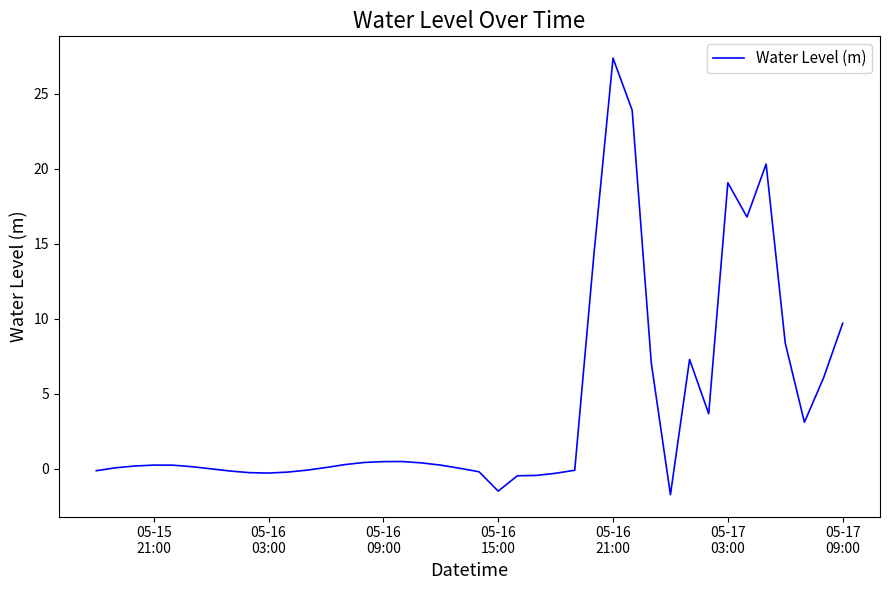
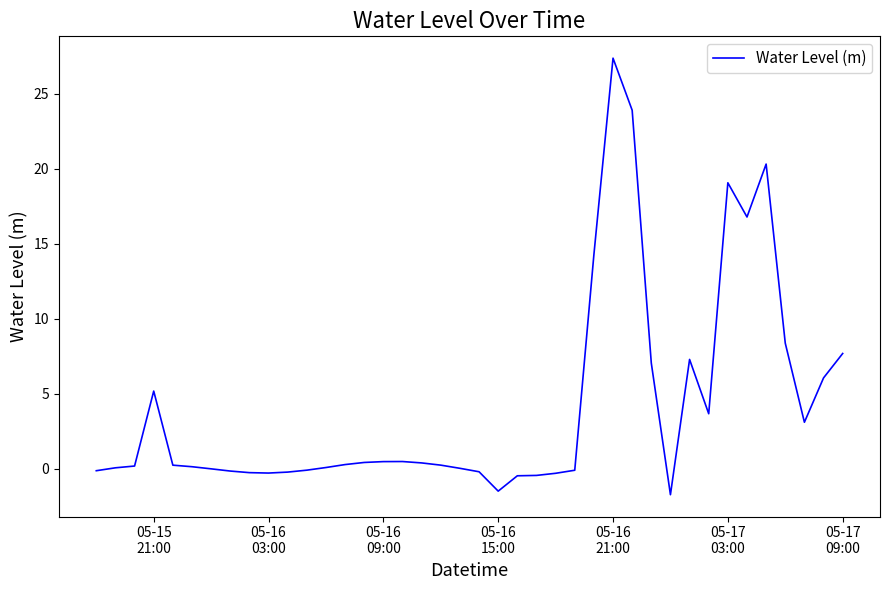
  {
-   "05-15 21:00": 0.3,
+   "05-15 21:00": 5.2,
    "05-16 03:00": -0.3,
    "05-16 09:00": 0.5,
    "05-16 15:00": -1.5,
    "05-16 21:00": 27.4,
    "05-17 03:00": 19.1,
-   "05-17 09:00": 9.7
+   "05-17 09:00": 7.7
  }
